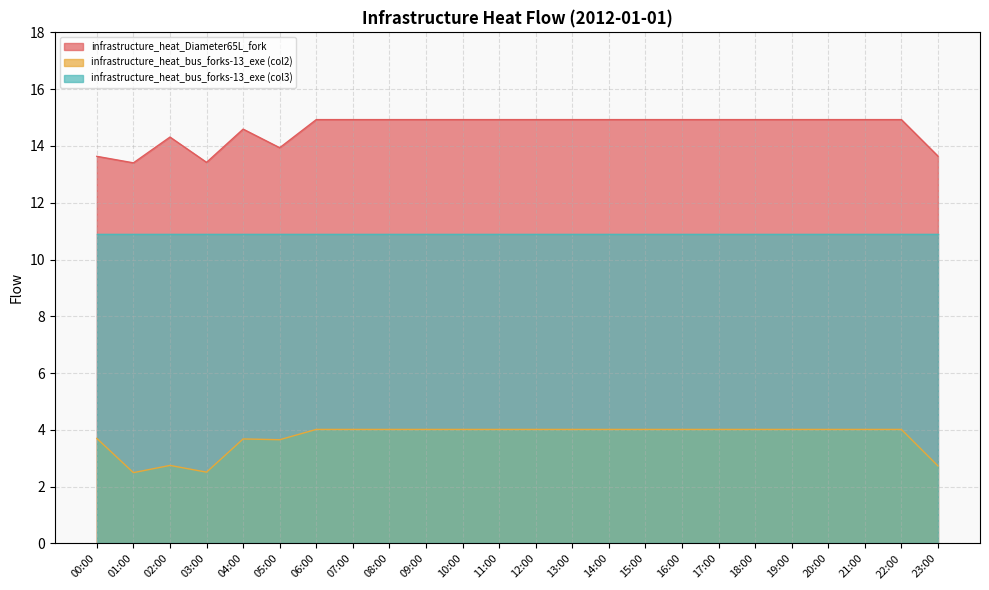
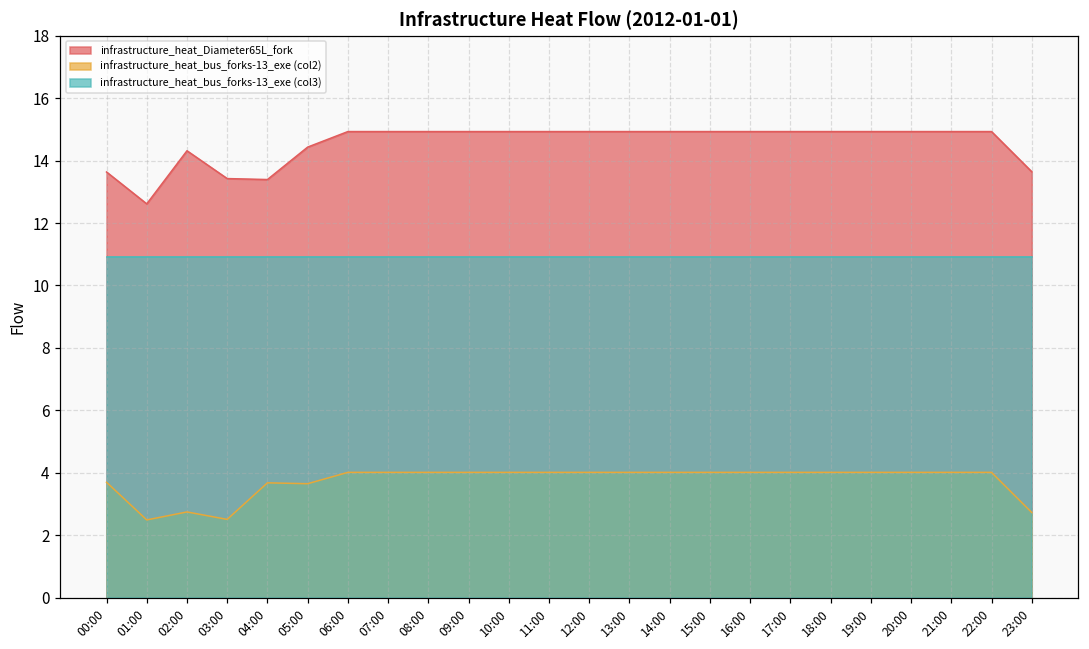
  {
    "infrastructure_heat_Diameter65L_fork": {
      "00:00": 13.6,
-     "01:00": 13.4,
+     "01:00": 12.6,
      "02:00": 14.3,
      "03:00": 13.4,
-     "04:00": 14.6,
-     "05:00": 13.9,
+     "04:00": 13.4,
+     "05:00": 14.4,
      "06:00": 14.9,
      "07:00": 14.9,
      "08:00": 14.9,
      "09:00": 14.9,
      "10:00": 14.9,
      "11:00": 14.9,
      "12:00": 14.9,
      "13:00": 14.9,
      "14:00": 14.9,
      "15:00": 14.9,
      "16:00": 14.9,
      "17:00": 14.9,
      "18:00": 14.9,
      "19:00": 14.9,
      "20:00": 14.9,
      "21:00": 14.9,
      "22:00": 14.9,
      "23:00": 13.6
    },
    "infrastructure_heat_bus_forks-13_exe (col2)": {
      "00:00": 3.7,
      "01:00": 2.5,
      "02:00": 2.8,
      "03:00": 2.5,
      "04:00": 3.7,
      "05:00": 3.7,
      "06:00": 4.0,
      "07:00": 4.0,
      "08:00": 4.0,
      "09:00": 4.0,
      "10:00": 4.0,
      "11:00": 4.0,
      "12:00": 4.0,
      "13:00": 4.0,
      "14:00": 4.0,
      "15:00": 4.0,
      "16:00": 4.0,
      "17:00": 4.0,
      "18:00": 4.0,
      "19:00": 4.0,
      "20:00": 4.0,
      "21:00": 4.0,
      "22:00": 4.0,
      "23:00": 2.7
    },
    "infrastructure_heat_bus_forks-13_exe (col3)": {
      "00:00": 10.9,
      "01:00": 10.9,
      "02:00": 10.9,
      "03:00": 10.9,
      "04:00": 10.9,
      "05:00": 10.9,
      "06:00": 10.9,
      "07:00": 10.9,
      "08:00": 10.9,
      "09:00": 10.9,
      "10:00": 10.9,
      "11:00": 10.9,
      "12:00": 10.9,
      "13:00": 10.9,
      "14:00": 10.9,
      "15:00": 10.9,
      "16:00": 10.9,
      "17:00": 10.9,
      "18:00": 10.9,
      "19:00": 10.9,
      "20:00": 10.9,
      "21:00": 10.9,
      "22:00": 10.9,
      "23:00": 10.9
    }
  }
